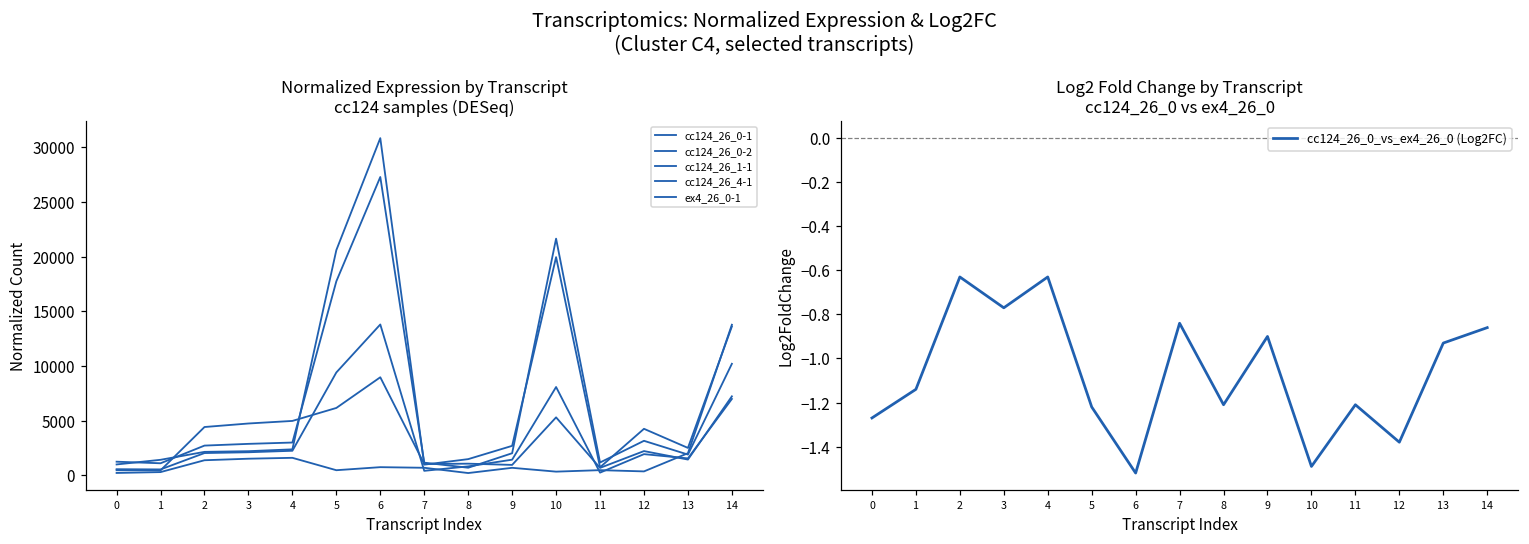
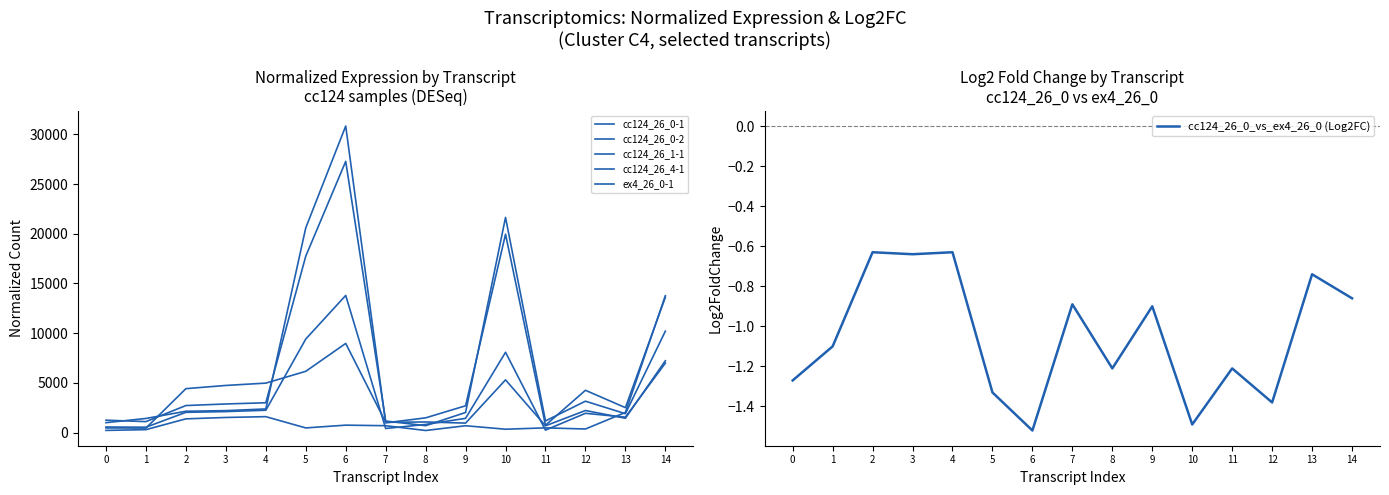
  {
    "Log2 Fold Change by Transcript cc124_26_0 vs ex4_26_0": {
      "0": -1.27,
-     "1": -1.14,
+     "1": -1.10,
      "2": -0.63,
-     "3": -0.77,
+     "3": -0.64,
      "4": -0.63,
-     "5": -1.22,
+     "5": -1.33,
      "6": -1.52,
-     "7": -0.84,
+     "7": -0.89,
      "8": -1.21,
      "9": -0.90,
      "10": -1.49,
      "11": -1.21,
      "12": -1.38,
-     "13": -0.93,
+     "13": -0.74,
      "14": -0.86
    }
  }
